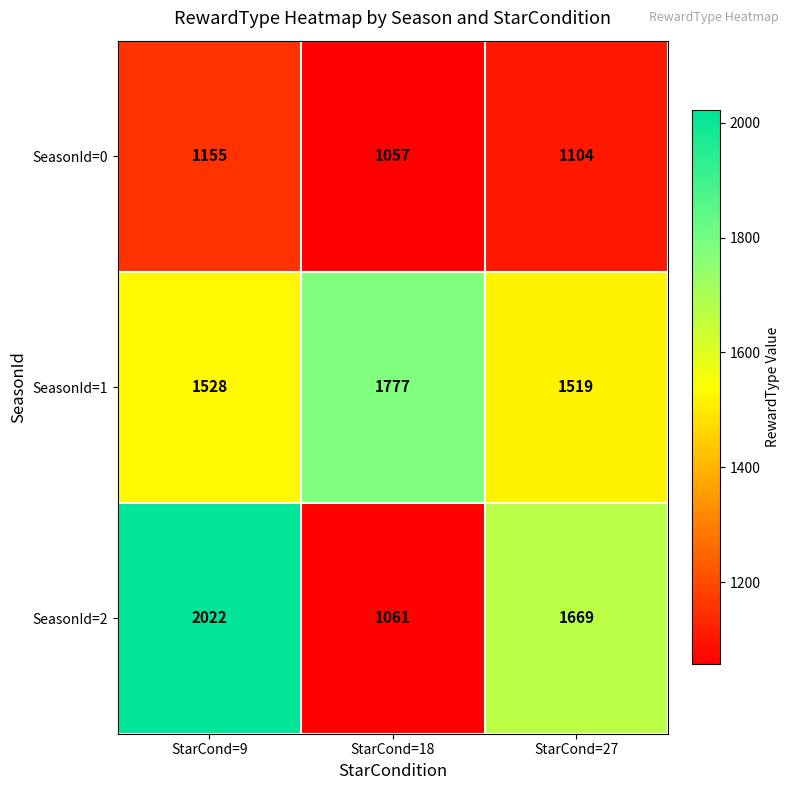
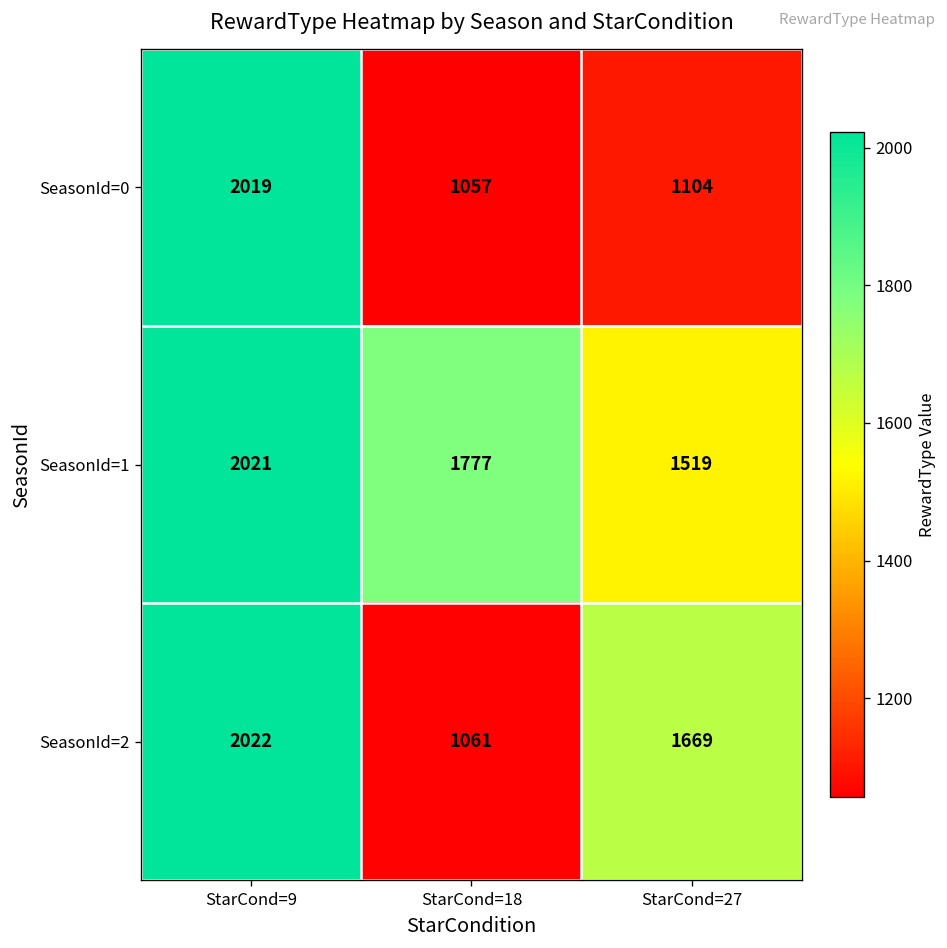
  {
    "SeasonId=0": {
-     "StarCond=9": 1155,
+     "StarCond=9": 2019,
      "StarCond=18": 1057,
      "StarCond=27": 1104
    },
    "SeasonId=1": {
-     "StarCond=9": 1528,
+     "StarCond=9": 2021,
      "StarCond=18": 1777,
      "StarCond=27": 1519
    },
    "SeasonId=2": {
      "StarCond=9": 2022,
      "StarCond=18": 1061,
      "StarCond=27": 1669
    }
  }
